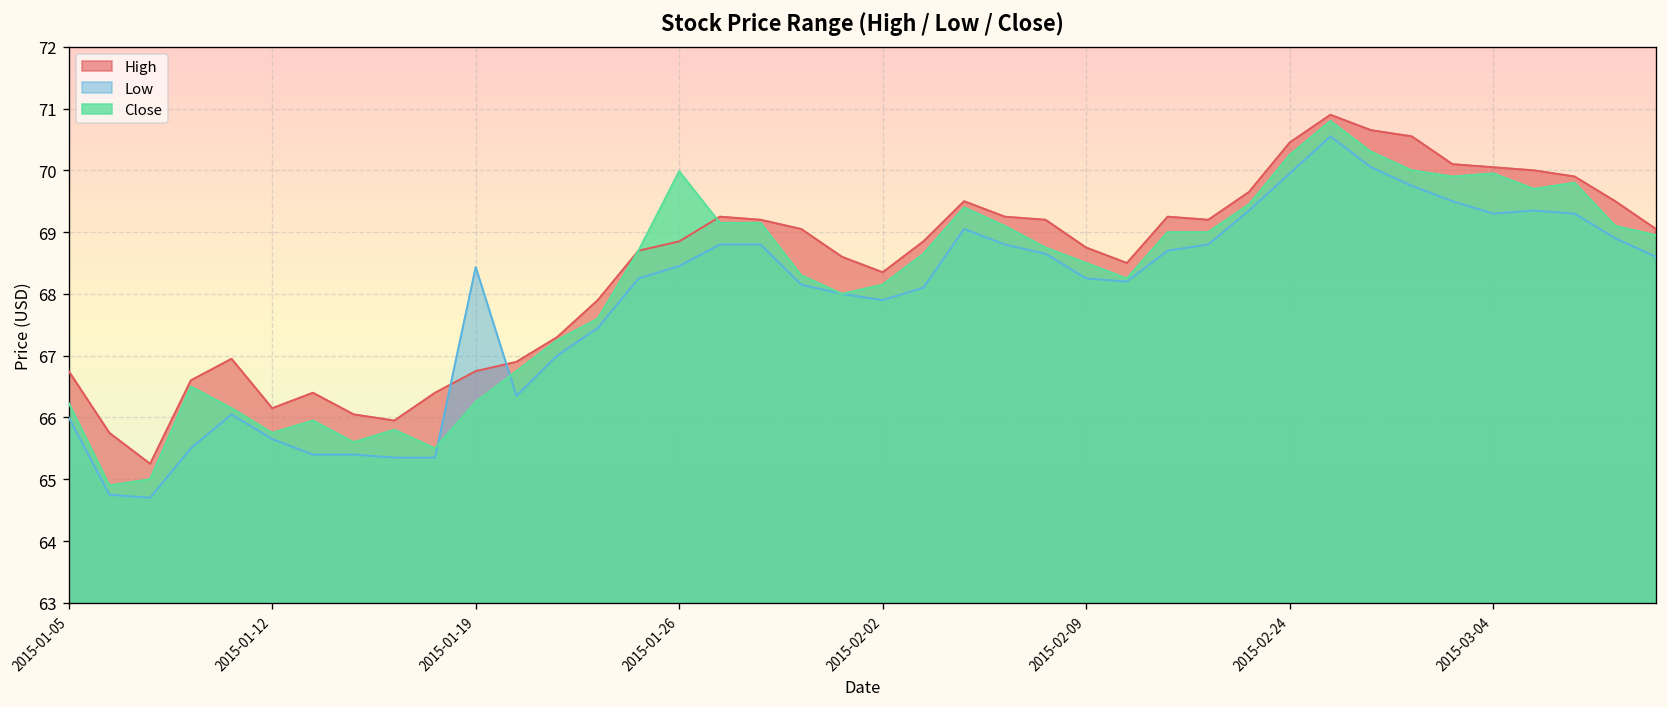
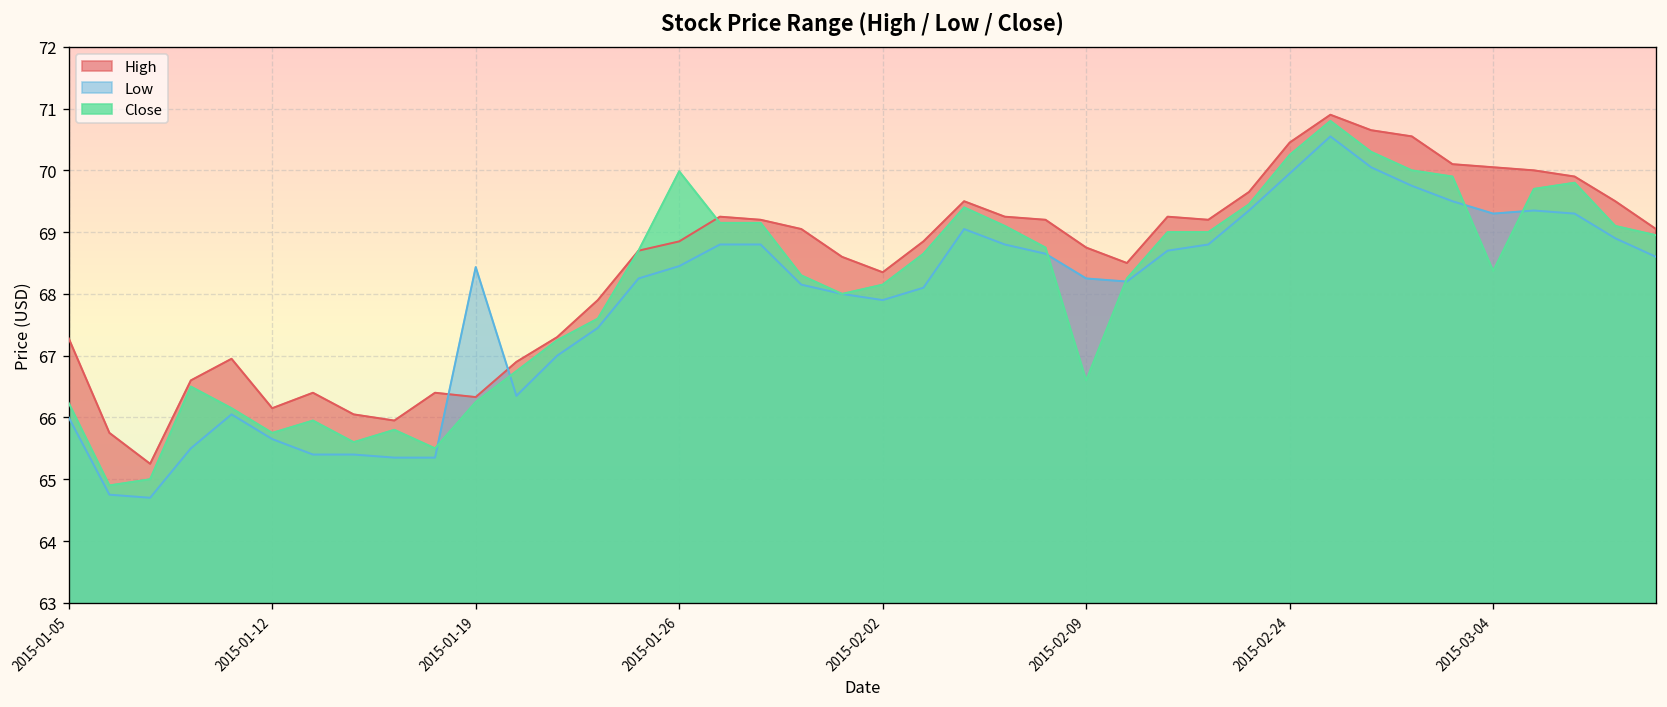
  {
    "High": {
-     "2015-01-05": 66.8,
+     "2015-01-05": 67.3,
      "2015-01-12": 66.2,
-     "2015-01-19": 66.8,
+     "2015-01-19": 66.3,
      "2015-01-26": 68.8,
      "2015-02-02": 68.3,
      "2015-02-09": 68.8,
      "2015-02-24": 70.4,
      "2015-03-04": 70.1
    },
    "Low": {
      "2015-01-05": 66.0,
      "2015-01-12": 65.7,
      "2015-01-19": 68.4,
      "2015-01-26": 68.4,
      "2015-02-02": 67.9,
      "2015-02-09": 68.3,
      "2015-02-24": 69.9,
      "2015-03-04": 69.3
    },
    "Close": {
      "2015-01-05": 66.2,
      "2015-01-12": 65.8,
      "2015-01-19": 66.3,
      "2015-01-26": 70.0,
      "2015-02-02": 68.2,
-     "2015-02-09": 68.5,
+     "2015-02-09": 66.6,
      "2015-02-24": 70.3,
-     "2015-03-04": 69.9
+     "2015-03-04": 68.4
    }
  }
